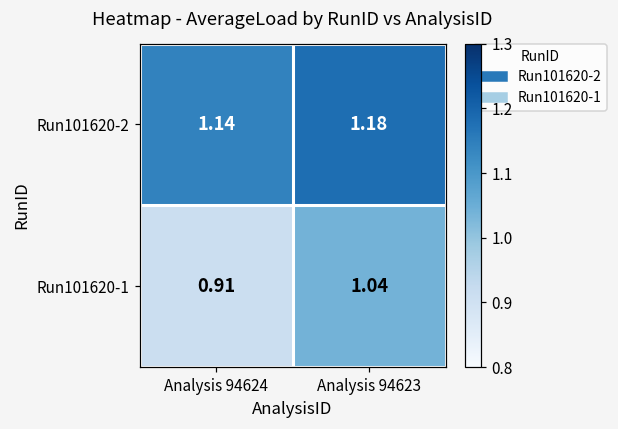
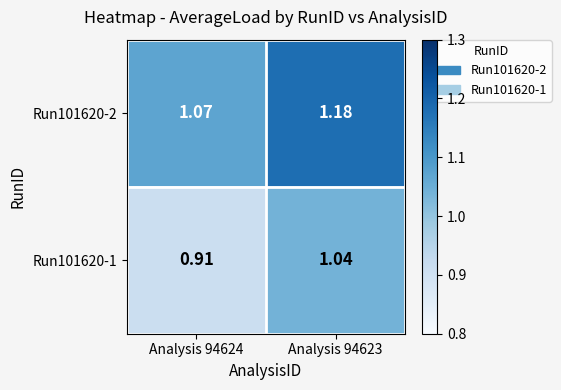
  {
    "Run101620-2": {
-     "Analysis 94624": 1.14,
+     "Analysis 94624": 1.07,
      "Analysis 94623": 1.18
    },
    "Run101620-1": {
      "Analysis 94624": 0.91,
      "Analysis 94623": 1.04
    }
  }
